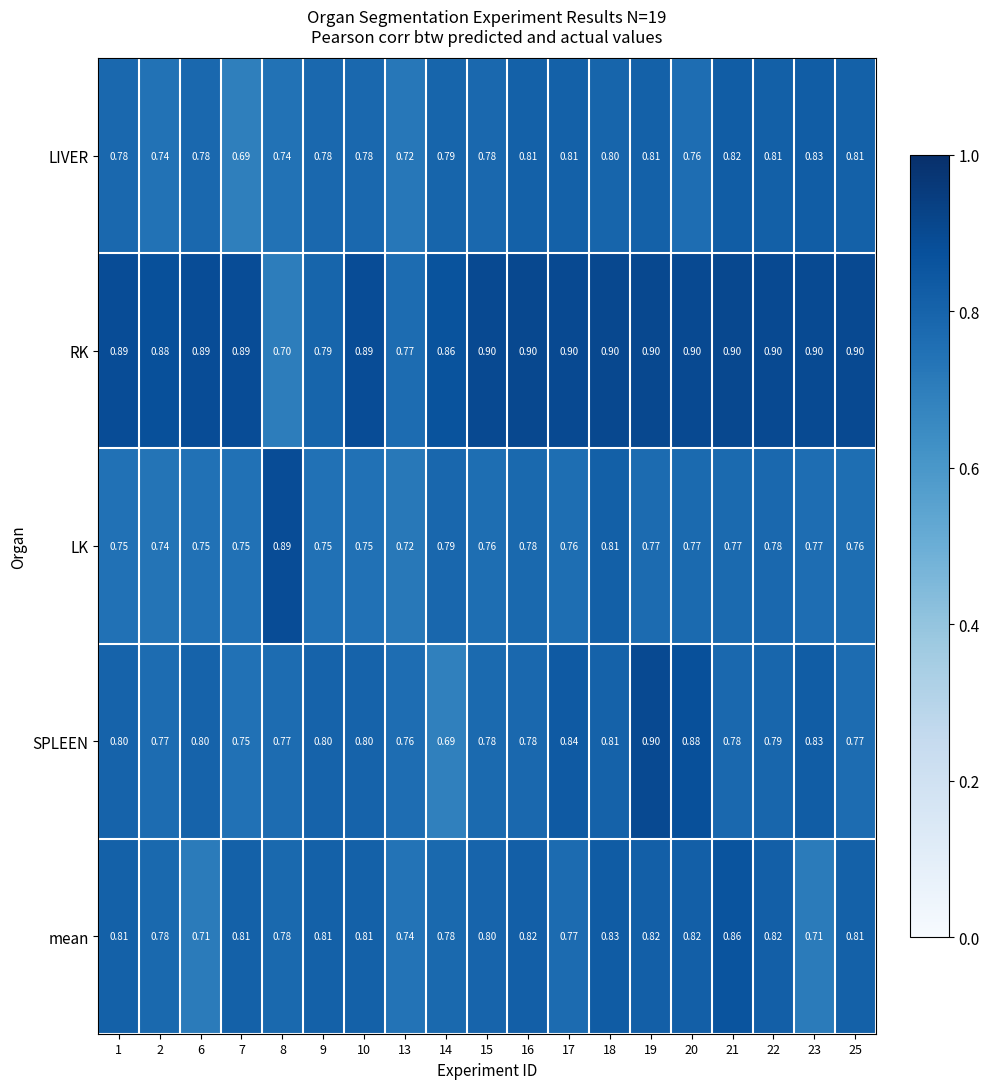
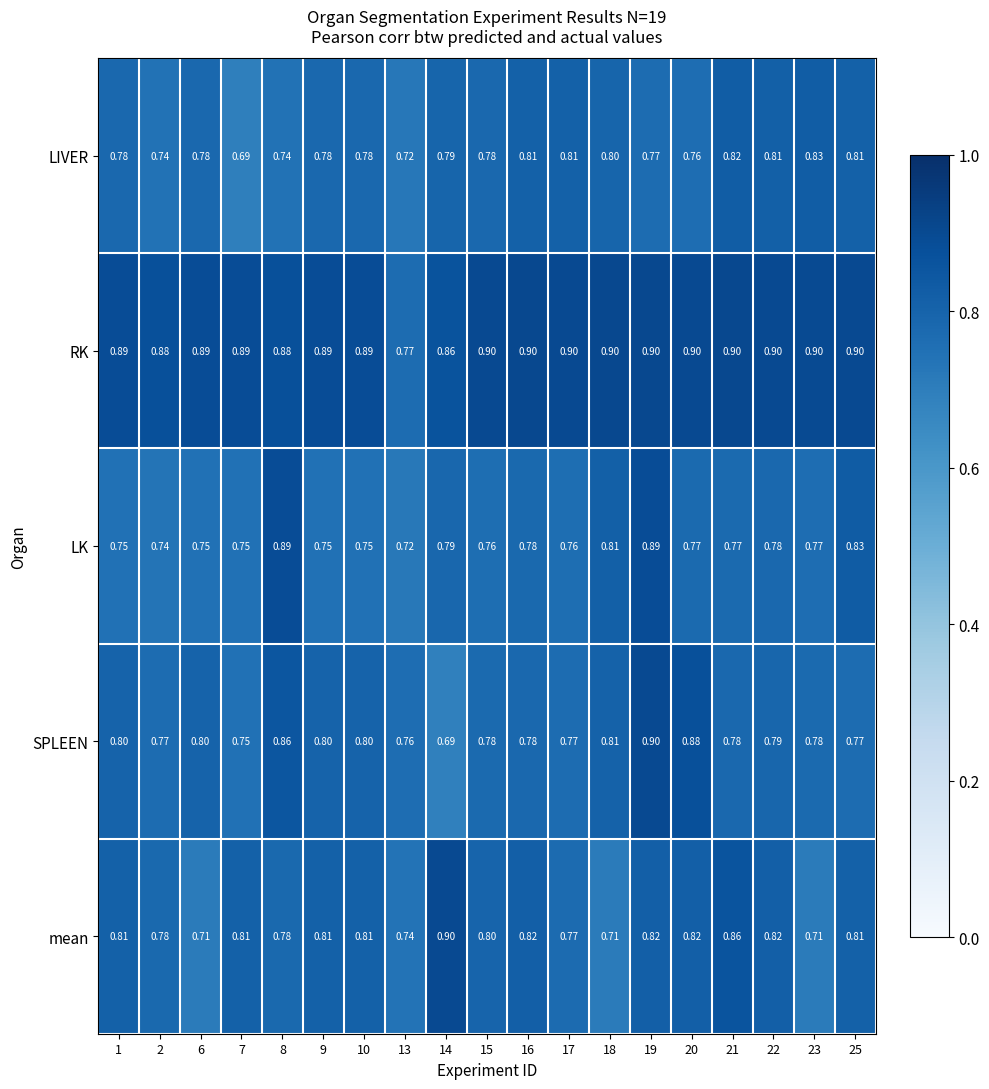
  {
    "LIVER": {
      "1": 0.78,
      "2": 0.74,
      "6": 0.78,
      "7": 0.69,
      "8": 0.74,
      "9": 0.78,
      "10": 0.78,
      "13": 0.72,
      "14": 0.79,
      "15": 0.78,
      "16": 0.81,
      "17": 0.81,
      "18": 0.80,
-     "19": 0.81,
+     "19": 0.77,
      "20": 0.76,
      "21": 0.82,
      "22": 0.81,
      "23": 0.83,
      "25": 0.81
    },
    "RK": {
      "1": 0.89,
      "2": 0.88,
      "6": 0.89,
      "7": 0.89,
-     "8": 0.70,
-     "9": 0.79,
+     "8": 0.88,
+     "9": 0.89,
      "10": 0.89,
      "13": 0.77,
      "14": 0.86,
      "15": 0.90,
      "16": 0.90,
      "17": 0.90,
      "18": 0.90,
      "19": 0.90,
      "20": 0.90,
      "21": 0.90,
      "22": 0.90,
      "23": 0.90,
      "25": 0.90
    },
    "LK": {
      "1": 0.75,
      "2": 0.74,
      "6": 0.75,
      "7": 0.75,
      "8": 0.89,
      "9": 0.75,
      "10": 0.75,
      "13": 0.72,
      "14": 0.79,
      "15": 0.76,
      "16": 0.78,
      "17": 0.76,
      "18": 0.81,
-     "19": 0.77,
+     "19": 0.89,
      "20": 0.77,
      "21": 0.77,
      "22": 0.78,
      "23": 0.77,
-     "25": 0.76
+     "25": 0.83
    },
    "SPLEEN": {
      "1": 0.80,
      "2": 0.77,
      "6": 0.80,
      "7": 0.75,
-     "8": 0.77,
+     "8": 0.86,
      "9": 0.80,
      "10": 0.80,
      "13": 0.76,
      "14": 0.69,
      "15": 0.78,
      "16": 0.78,
-     "17": 0.84,
+     "17": 0.77,
      "18": 0.81,
      "19": 0.90,
      "20": 0.88,
      "21": 0.78,
      "22": 0.79,
-     "23": 0.83,
+     "23": 0.78,
      "25": 0.77
    },
    "mean": {
      "1": 0.81,
      "2": 0.78,
      "6": 0.71,
      "7": 0.81,
      "8": 0.78,
      "9": 0.81,
      "10": 0.81,
      "13": 0.74,
-     "14": 0.78,
+     "14": 0.90,
      "15": 0.80,
      "16": 0.82,
      "17": 0.77,
-     "18": 0.83,
+     "18": 0.71,
      "19": 0.82,
      "20": 0.82,
      "21": 0.86,
      "22": 0.82,
      "23": 0.71,
      "25": 0.81
    }
  }
